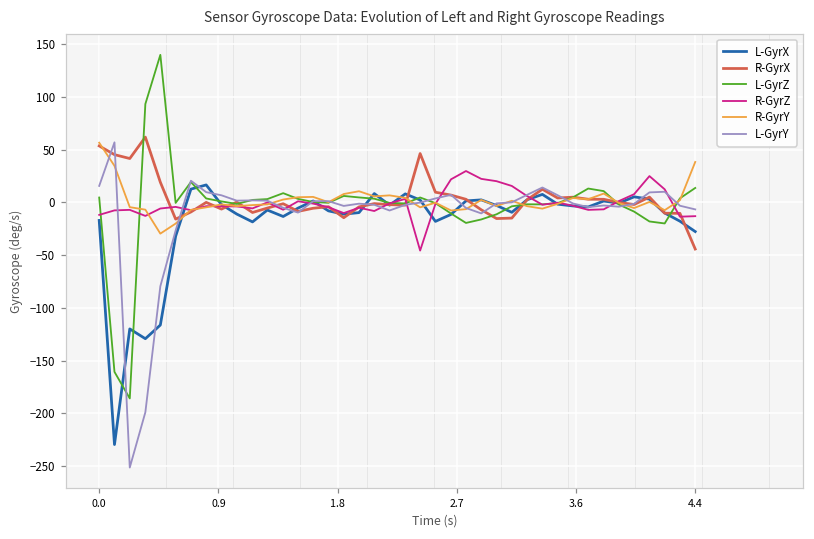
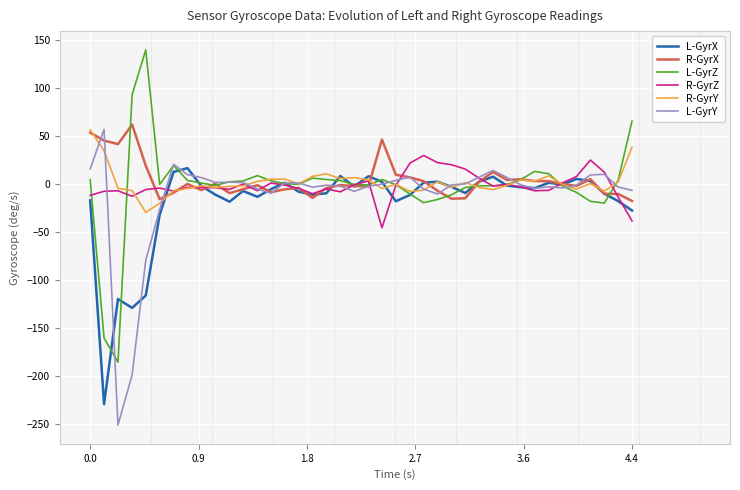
  {
    "L-GyrX": {
      "0.0": -20,
      "4.4": -30
    },
    "R-GyrX": {
      "0.0": 50,
-     "4.4": -40
+     "4.4": -20
    },
    "L-GyrZ": {
      "0.0": 0,
-     "4.4": 10
+     "4.4": 70
    },
    "R-GyrZ": {
      "0.0": -10,
-     "4.4": -10
+     "4.4": -40
    },
    "R-GyrY": {
      "0.0": 60,
      "4.4": 40
    },
    "L-GyrY": {
      "0.0": 20,
      "4.4": -10
    }
  }
